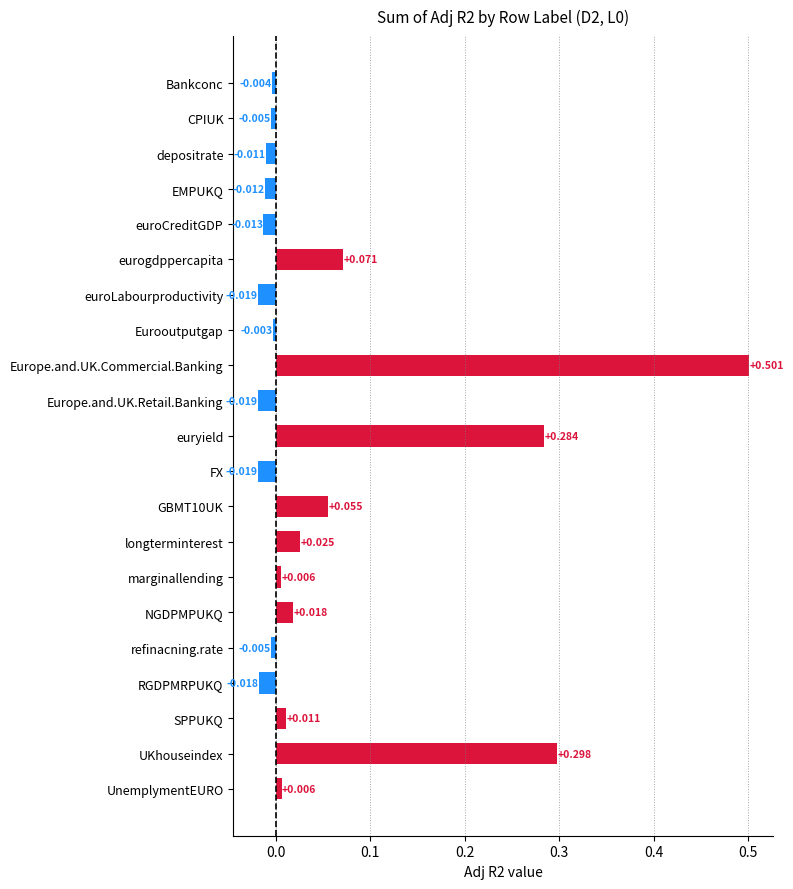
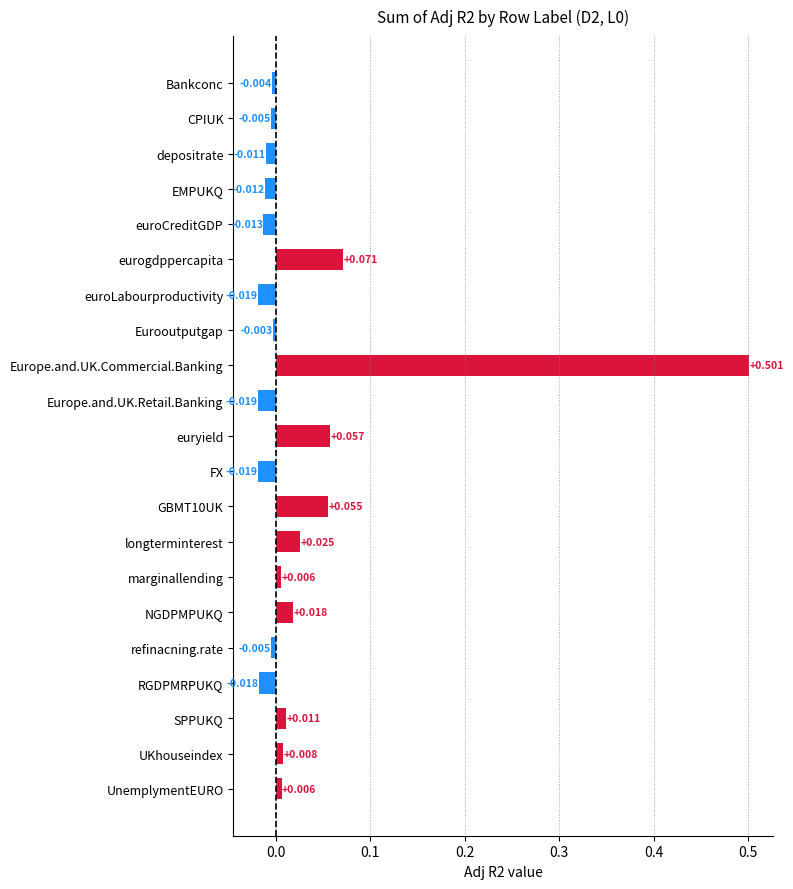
  {
    "Bankconc": "-0.004",
    "CPIUK": "-0.005",
    "depositrate": "-0.011",
    "EMPUKQ": "-0.012",
    "euroCreditGDP": "-0.013",
    "eurogdppercapita": "+0.071",
    "euroLabourproductivity": "-0.019",
    "Eurooutputgap": "-0.003",
    "Europe.and.UK.Commercial.Banking": "+0.501",
    "Europe.and.UK.Retail.Banking": "-0.019",
-   "euryield": "+0.284",
+   "euryield": "+0.057",
    "FX": "-0.019",
    "GBMT10UK": "+0.055",
    "longterminterest": "+0.025",
    "marginallending": "+0.006",
    "NGDPMPUKQ": "+0.018",
    "refinacning.rate": "-0.005",
    "RGDPMRPUKQ": "-0.018",
    "SPPUKQ": "+0.011",
-   "UKhouseindex": "+0.298",
+   "UKhouseindex": "+0.008",
    "UnemplymentEURO": "+0.006"
  }
